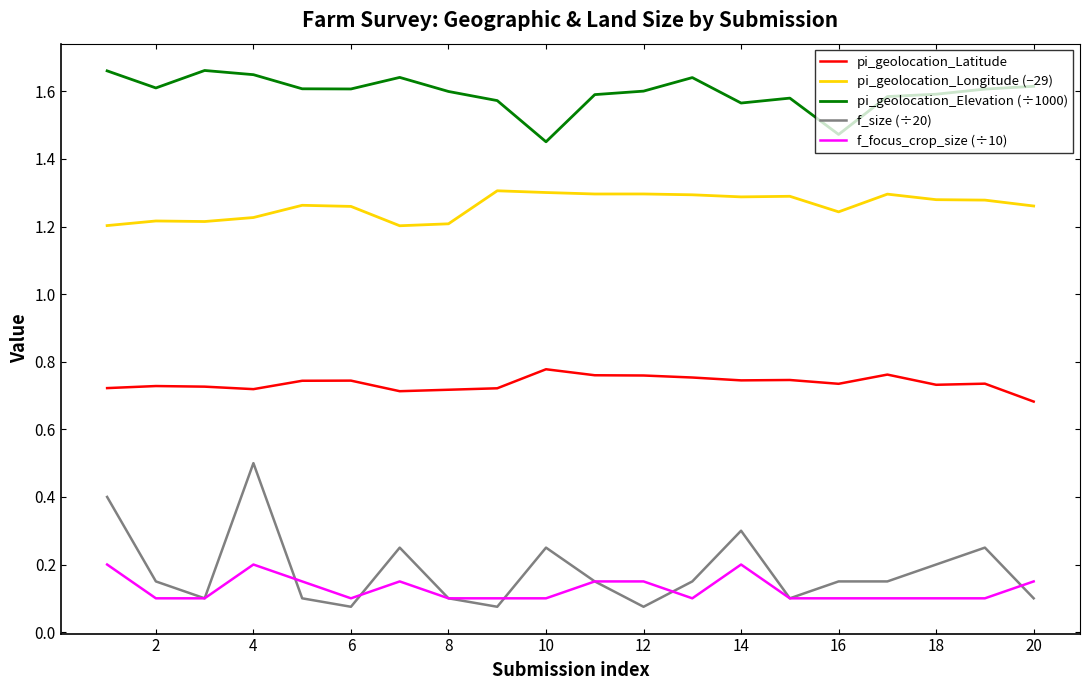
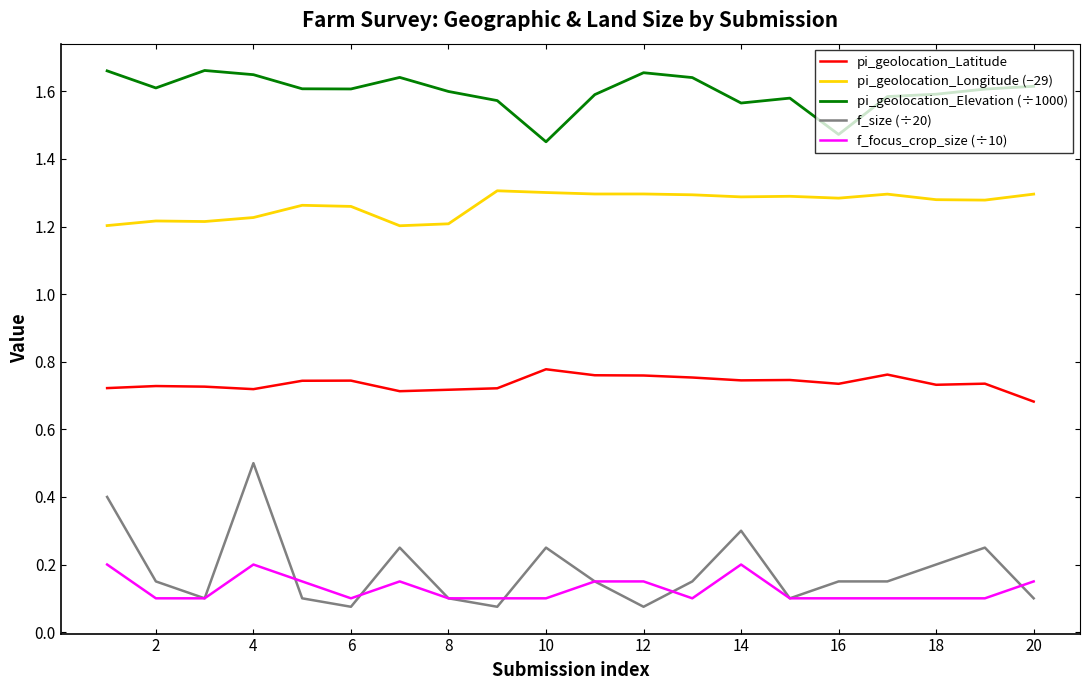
  {
    "pi_geolocation_Latitude": {
      "2": 0.73,
      "4": 0.72,
      "6": 0.74,
      "8": 0.72,
      "10": 0.78,
      "12": 0.76,
      "14": 0.74,
      "16": 0.73,
      "18": 0.73,
      "20": 0.68
    },
    "pi_geolocation_Longitude (−29)": {
      "2": 1.22,
      "4": 1.23,
      "6": 1.26,
      "8": 1.21,
      "10": 1.30,
      "12": 1.30,
      "14": 1.29,
-     "16": 1.24,
+     "16": 1.28,
      "18": 1.28,
-     "20": 1.26
+     "20": 1.30
    },
    "pi_geolocation_Elevation (÷1000)": {
      "2": 1.61,
      "4": 1.65,
      "6": 1.61,
      "8": 1.60,
      "10": 1.45,
-     "12": 1.60,
+     "12": 1.66,
      "14": 1.57
    },
    "f_size (÷20)": {
      "2": 0.15,
      "4": 0.50,
      "6": 0.08,
      "10": 0.25,
      "12": 0.08,
      "14": 0.30,
      "16": 0.15,
      "18": 0.20,
      "20": 0.10
    },
    "f_focus_crop_size (÷10)": {
      "2": 0.10,
      "4": 0.20,
      "6": 0.10,
      "10": 0.10,
      "12": 0.15,
      "14": 0.20,
      "16": 0.10,
      "18": 0.10,
      "20": 0.15
    }
  }
